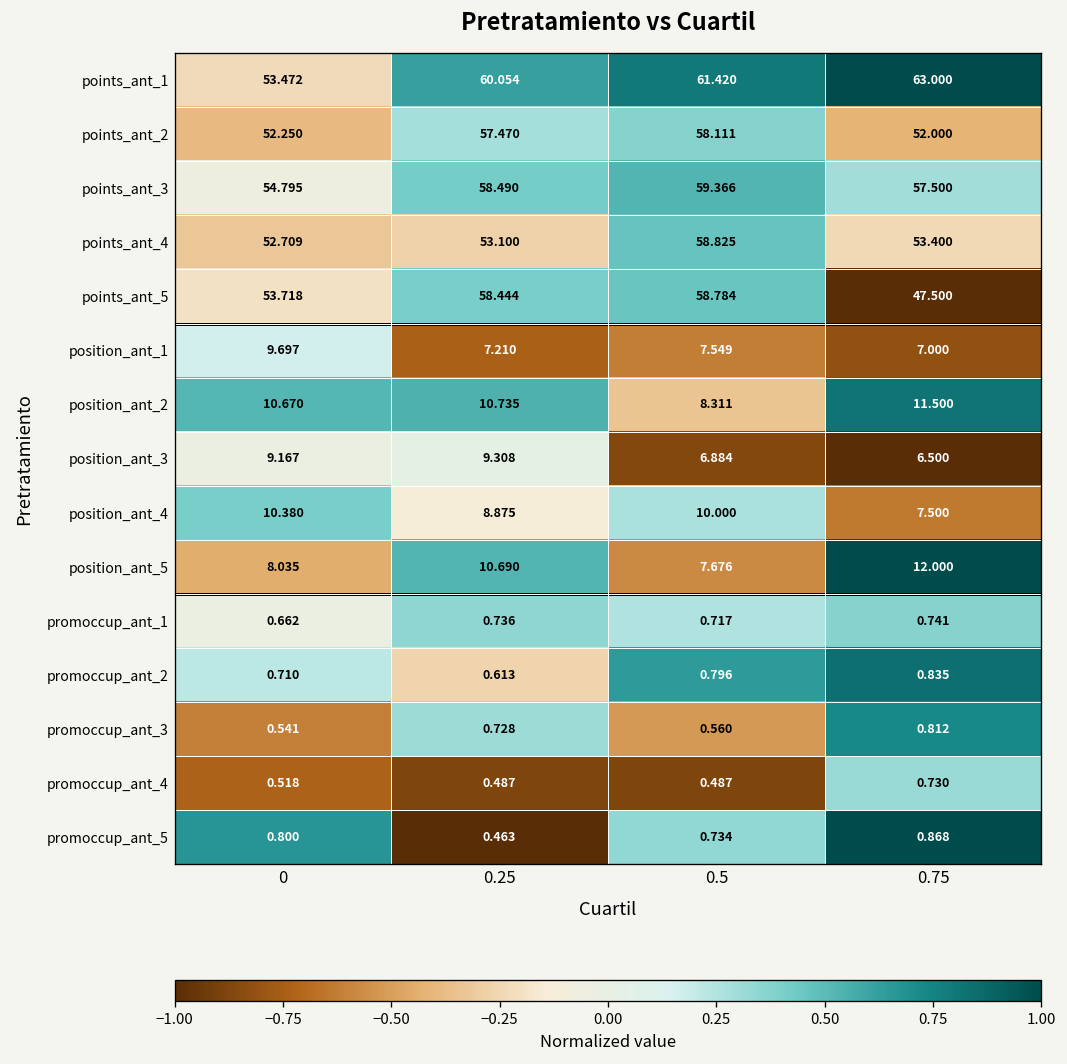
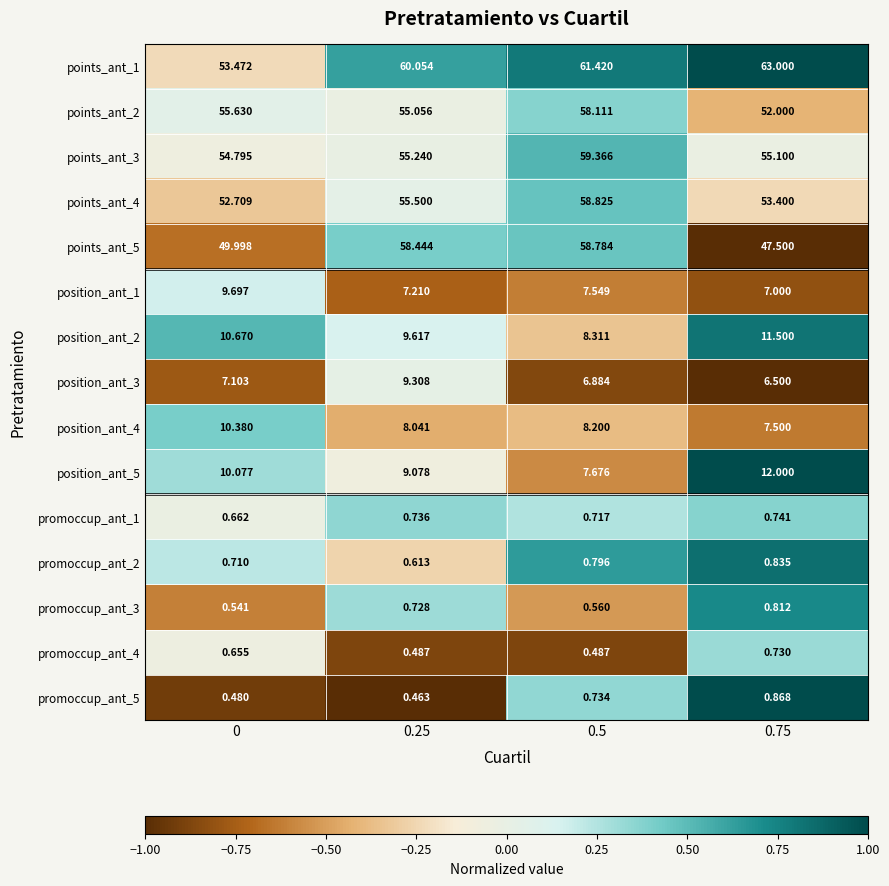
  {
    "points_ant_1": {
      "0": 53.472,
      "0.25": 60.054,
      "0.5": 61.420,
      "0.75": 63.000
    },
    "points_ant_2": {
-     "0": 52.250,
-     "0.25": 57.470,
+     "0": 55.630,
+     "0.25": 55.056,
      "0.5": 58.111,
      "0.75": 52.000
    },
    "points_ant_3": {
      "0": 54.795,
-     "0.25": 58.490,
+     "0.25": 55.240,
      "0.5": 59.366,
-     "0.75": 57.500
+     "0.75": 55.100
    },
    "points_ant_4": {
      "0": 52.709,
-     "0.25": 53.100,
+     "0.25": 55.500,
      "0.5": 58.825,
      "0.75": 53.400
    },
    "points_ant_5": {
-     "0": 53.718,
+     "0": 49.998,
      "0.25": 58.444,
      "0.5": 58.784,
      "0.75": 47.500
    },
    "position_ant_1": {
      "0": 9.697,
      "0.25": 7.210,
      "0.5": 7.549,
      "0.75": 7.000
    },
    "position_ant_2": {
      "0": 10.670,
-     "0.25": 10.735,
+     "0.25": 9.617,
      "0.5": 8.311,
      "0.75": 11.500
    },
    "position_ant_3": {
-     "0": 9.167,
+     "0": 7.103,
      "0.25": 9.308,
      "0.5": 6.884,
      "0.75": 6.500
    },
    "position_ant_4": {
      "0": 10.380,
-     "0.25": 8.875,
-     "0.5": 10.000,
+     "0.25": 8.041,
+     "0.5": 8.200,
      "0.75": 7.500
    },
    "position_ant_5": {
-     "0": 8.035,
-     "0.25": 10.690,
+     "0": 10.077,
+     "0.25": 9.078,
      "0.5": 7.676,
      "0.75": 12.000
    },
    "promoccup_ant_1": {
      "0": 0.662,
      "0.25": 0.736,
      "0.5": 0.717,
      "0.75": 0.741
    },
    "promoccup_ant_2": {
      "0": 0.710,
      "0.25": 0.613,
      "0.5": 0.796,
      "0.75": 0.835
    },
    "promoccup_ant_3": {
      "0": 0.541,
      "0.25": 0.728,
      "0.5": 0.560,
      "0.75": 0.812
    },
    "promoccup_ant_4": {
-     "0": 0.518,
+     "0": 0.655,
      "0.25": 0.487,
      "0.5": 0.487,
      "0.75": 0.730
    },
    "promoccup_ant_5": {
-     "0": 0.800,
+     "0": 0.480,
      "0.25": 0.463,
      "0.5": 0.734,
      "0.75": 0.868
    }
  }
